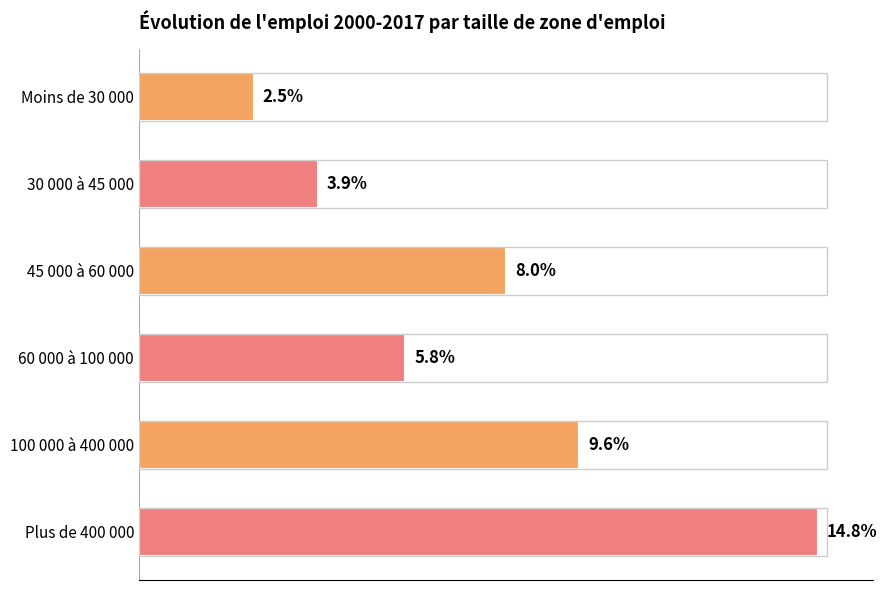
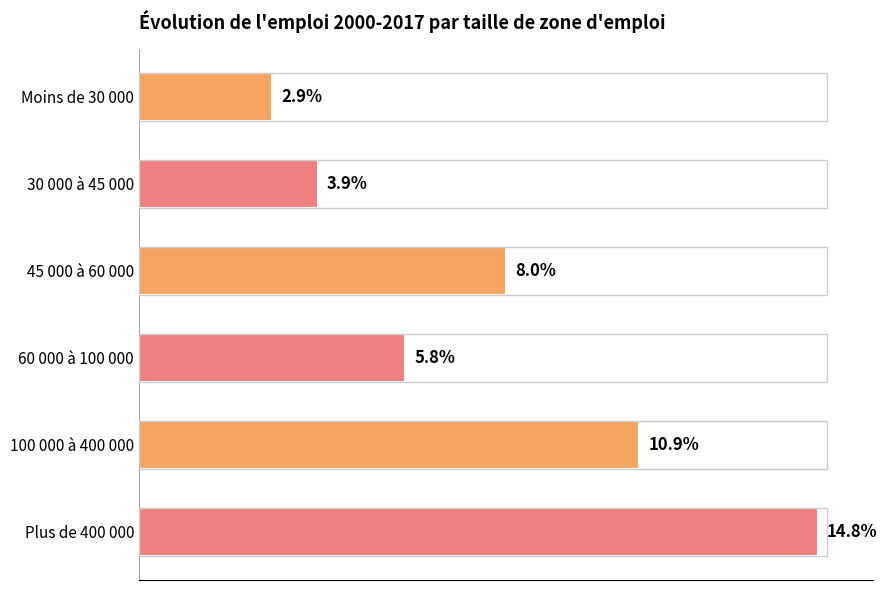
  {
-   "Moins de 30 000": "2.5%",
+   "Moins de 30 000": "2.9%",
    "30 000 à 45 000": "3.9%",
    "45 000 à 60 000": "8.0%",
    "60 000 à 100 000": "5.8%",
-   "100 000 à 400 000": "9.6%",
+   "100 000 à 400 000": "10.9%",
    "Plus de 400 000": "14.8%"
  }
